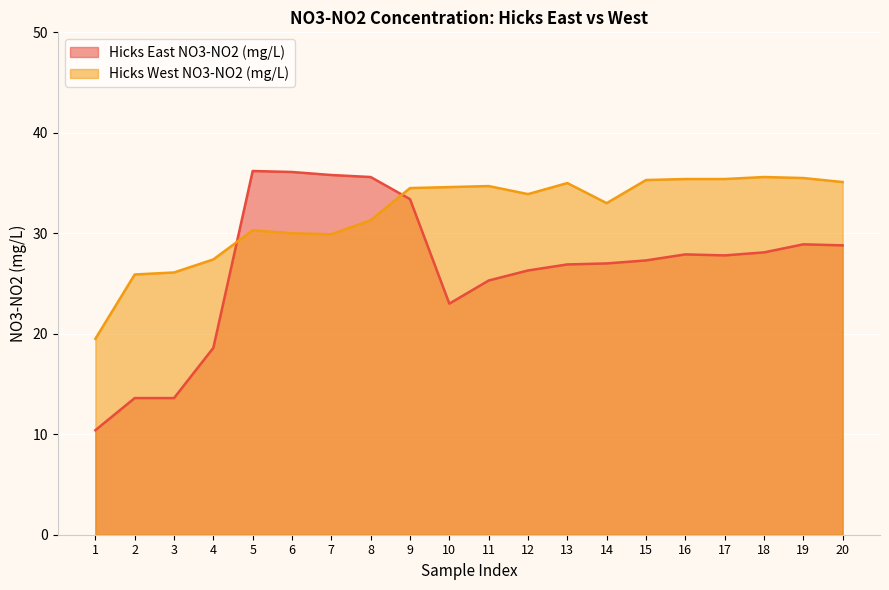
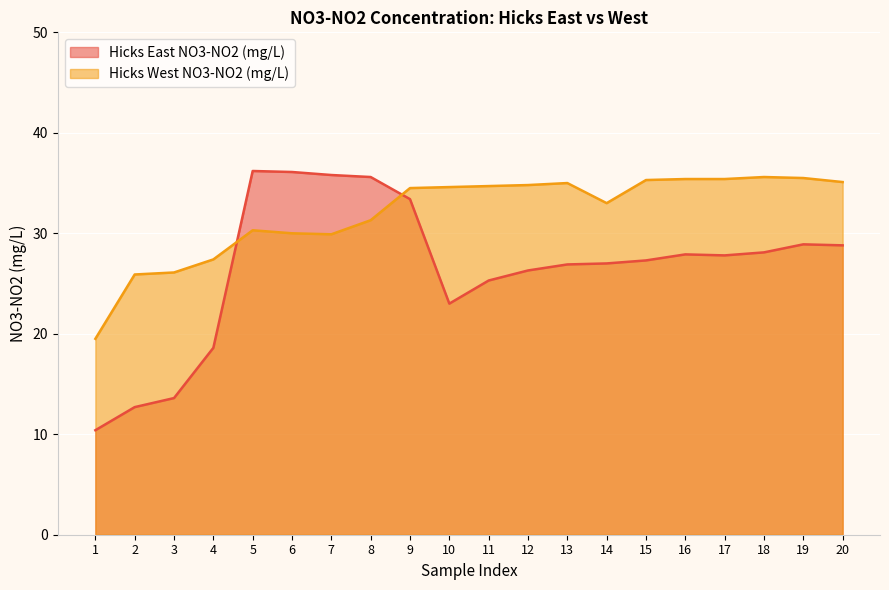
  {
    "Hicks East NO3-NO2 (mg/L)": {
      "1": 10.4,
-     "2": 13.6,
+     "2": 12.7,
      "3": 13.6,
      "4": 18.6,
      "5": 36.2,
      "6": 36.1,
      "7": 35.8,
      "8": 35.6,
      "9": 33.4,
      "10": 23.0,
      "11": 25.3,
      "12": 26.3,
      "13": 26.9,
      "14": 27.0,
      "15": 27.3,
      "16": 27.9,
      "17": 27.8,
      "18": 28.1,
      "19": 28.9,
      "20": 28.8
    },
    "Hicks West NO3-NO2 (mg/L)": {
      "1": 19.5,
      "2": 25.9,
      "3": 26.1,
      "4": 27.4,
      "5": 30.3,
      "6": 30.0,
      "7": 29.9,
      "8": 31.3,
      "9": 34.5,
      "10": 34.6,
      "11": 34.7,
-     "12": 33.9,
+     "12": 34.8,
      "13": 35.0,
      "14": 33.0,
      "15": 35.3,
      "16": 35.4,
      "17": 35.4,
      "18": 35.6,
      "19": 35.5,
      "20": 35.1
    }
  }
